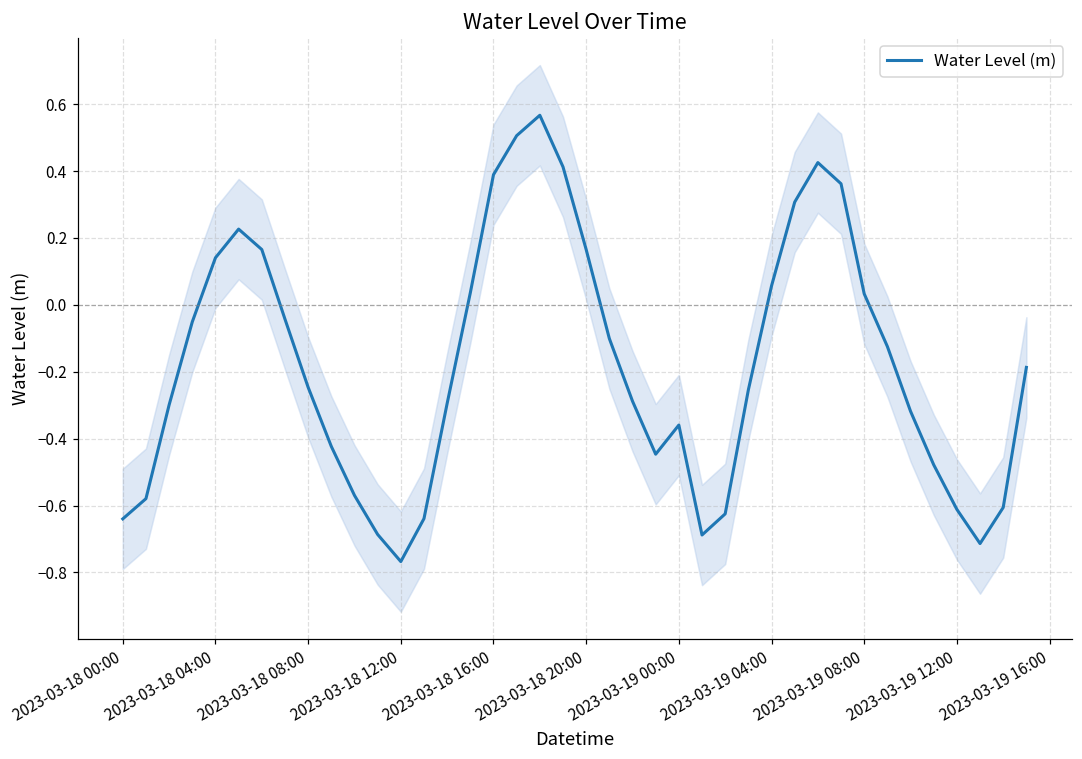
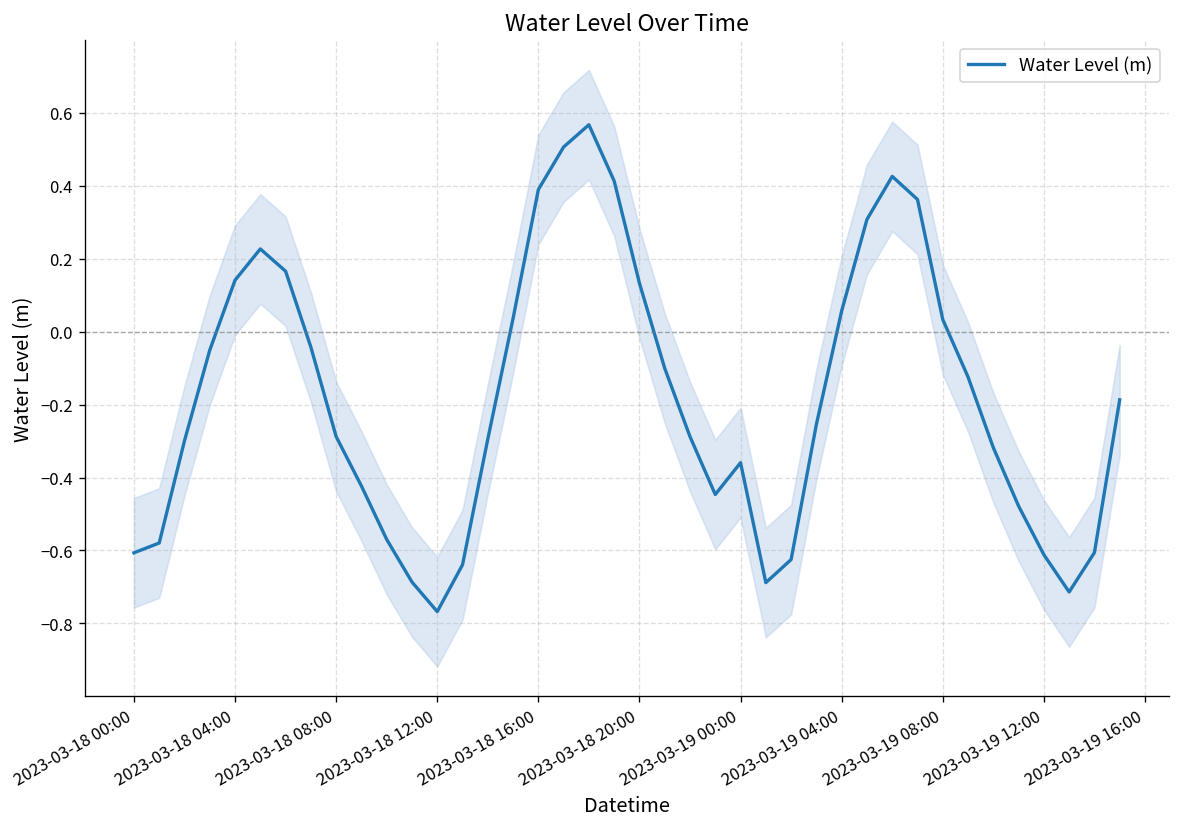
  {
    "Water Level (m)": {
-     "2023-03-18 00:00": -0.64,
+     "2023-03-18 00:00": -0.61,
      "2023-03-18 04:00": 0.14,
-     "2023-03-18 08:00": -0.25,
+     "2023-03-18 08:00": -0.29,
      "2023-03-18 12:00": -0.77,
      "2023-03-18 16:00": 0.39,
-     "2023-03-18 20:00": 0.17,
+     "2023-03-18 20:00": 0.13,
      "2023-03-19 00:00": -0.36,
      "2023-03-19 04:00": 0.06,
      "2023-03-19 08:00": 0.03,
      "2023-03-19 12:00": -0.61
    }
  }
